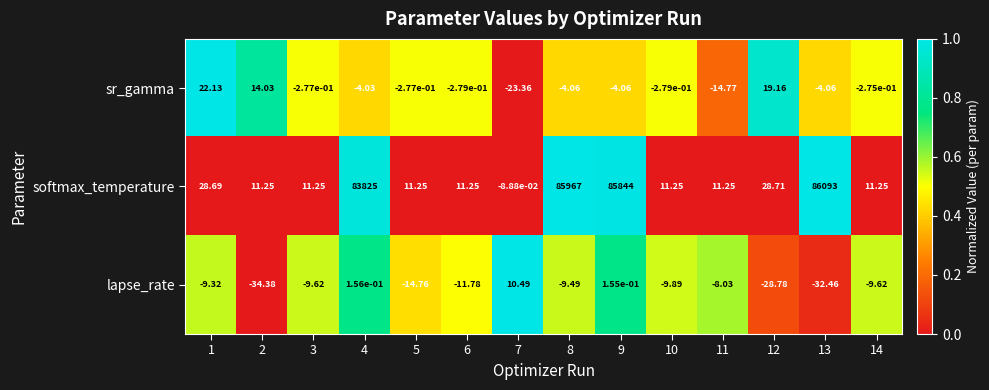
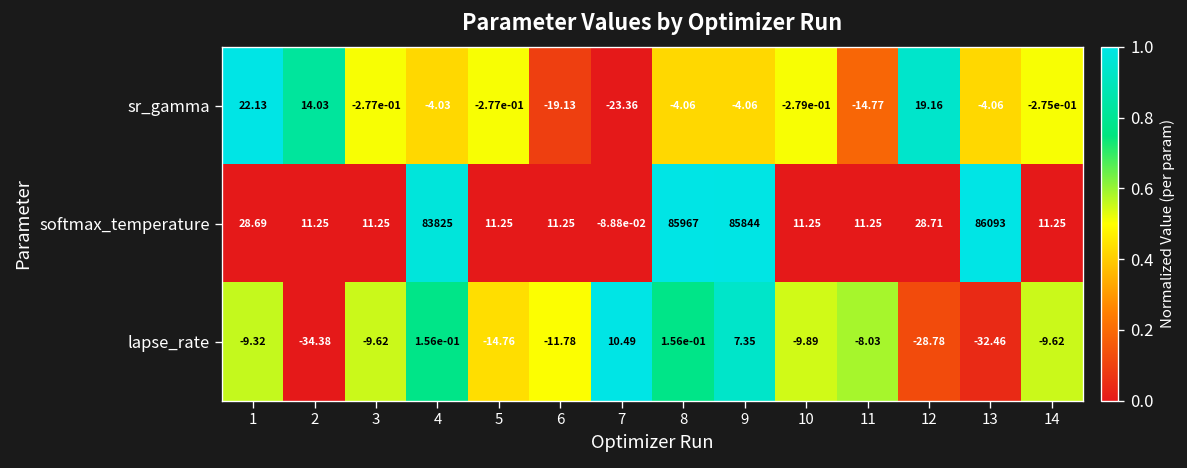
  {
    "sr_gamma": {
      "1": "22.13",
      "2": "14.03",
      "3": "-2.77e-01",
      "4": "-4.03",
      "5": "-2.77e-01",
-     "6": "-2.79e-01",
+     "6": "-19.13",
      "7": "-23.36",
      "8": "-4.06",
      "9": "-4.06",
      "10": "-2.79e-01",
      "11": "-14.77",
      "12": "19.16",
      "13": "-4.06",
      "14": "-2.75e-01"
    },
    "softmax_temperature": {
      "1": "28.69",
      "2": "11.25",
      "3": "11.25",
      "4": "83825",
      "5": "11.25",
      "6": "11.25",
      "7": "-8.88e-02",
      "8": "85967",
      "9": "85844",
      "10": "11.25",
      "11": "11.25",
      "12": "28.71",
      "13": "86093",
      "14": "11.25"
    },
    "lapse_rate": {
      "1": "-9.32",
      "2": "-34.38",
      "3": "-9.62",
      "4": "1.56e-01",
      "5": "-14.76",
      "6": "-11.78",
      "7": "10.49",
-     "8": "-9.49",
-     "9": "1.55e-01",
+     "8": "1.56e-01",
+     "9": "7.35",
      "10": "-9.89",
      "11": "-8.03",
      "12": "-28.78",
      "13": "-32.46",
      "14": "-9.62"
    }
  }
